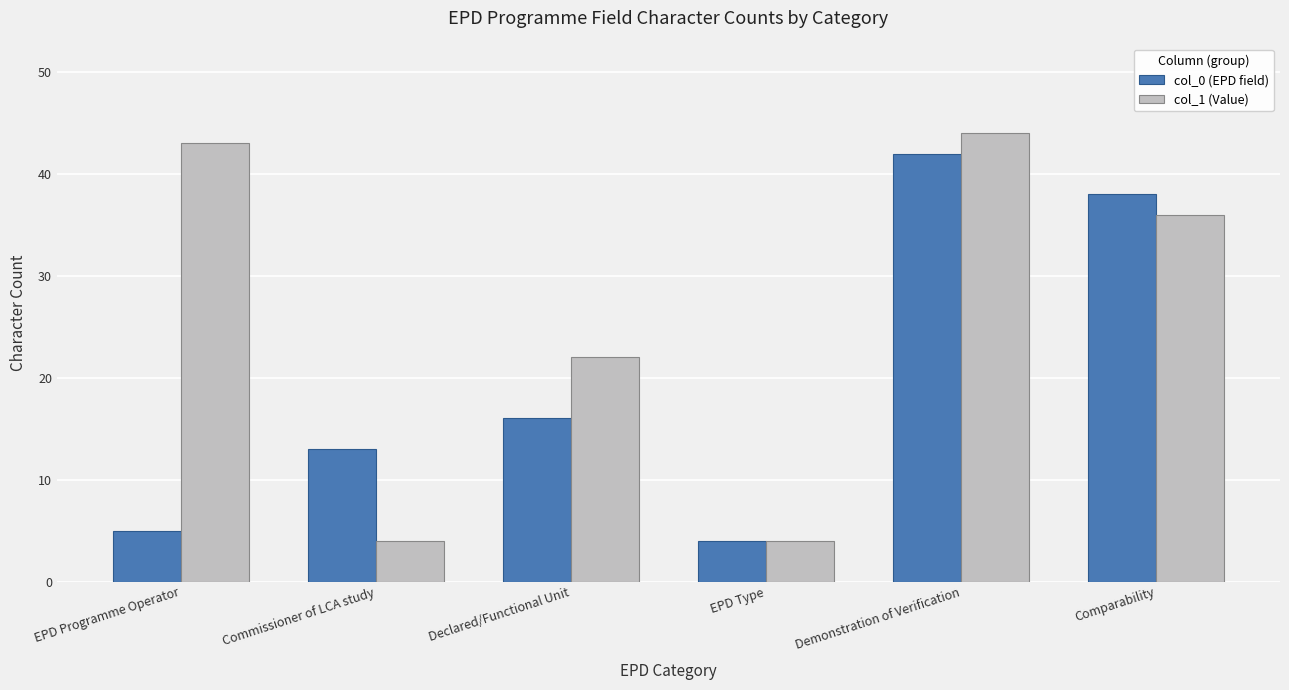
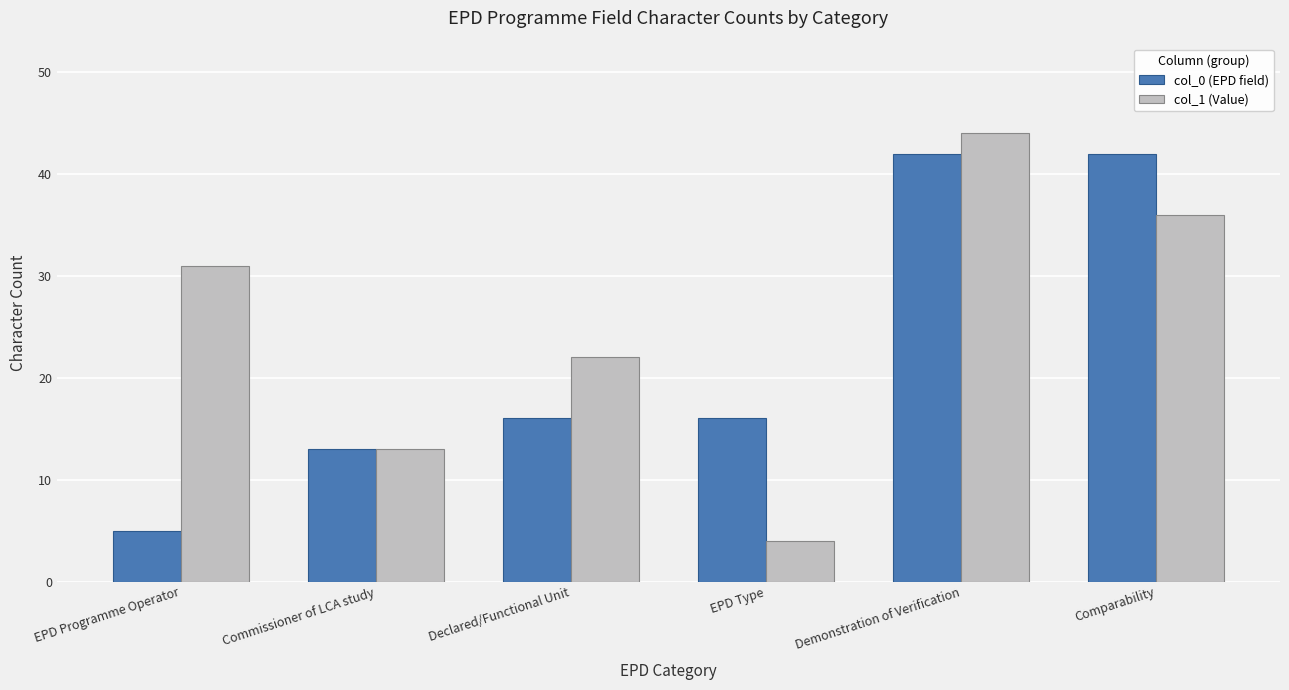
  {
    "col_0 (EPD field)": {
      "EPD Programme Operator": 5,
      "Commissioner of LCA study": 13,
      "Declared/Functional Unit": 16,
-     "EPD Type": 4,
+     "EPD Type": 16,
      "Demonstration of Verification": 42,
-     "Comparability": 38
+     "Comparability": 42
    },
    "col_1 (Value)": {
-     "EPD Programme Operator": 43,
-     "Commissioner of LCA study": 4,
+     "EPD Programme Operator": 31,
+     "Commissioner of LCA study": 13,
      "Declared/Functional Unit": 22,
      "EPD Type": 4,
      "Demonstration of Verification": 44,
      "Comparability": 36
    }
  }
